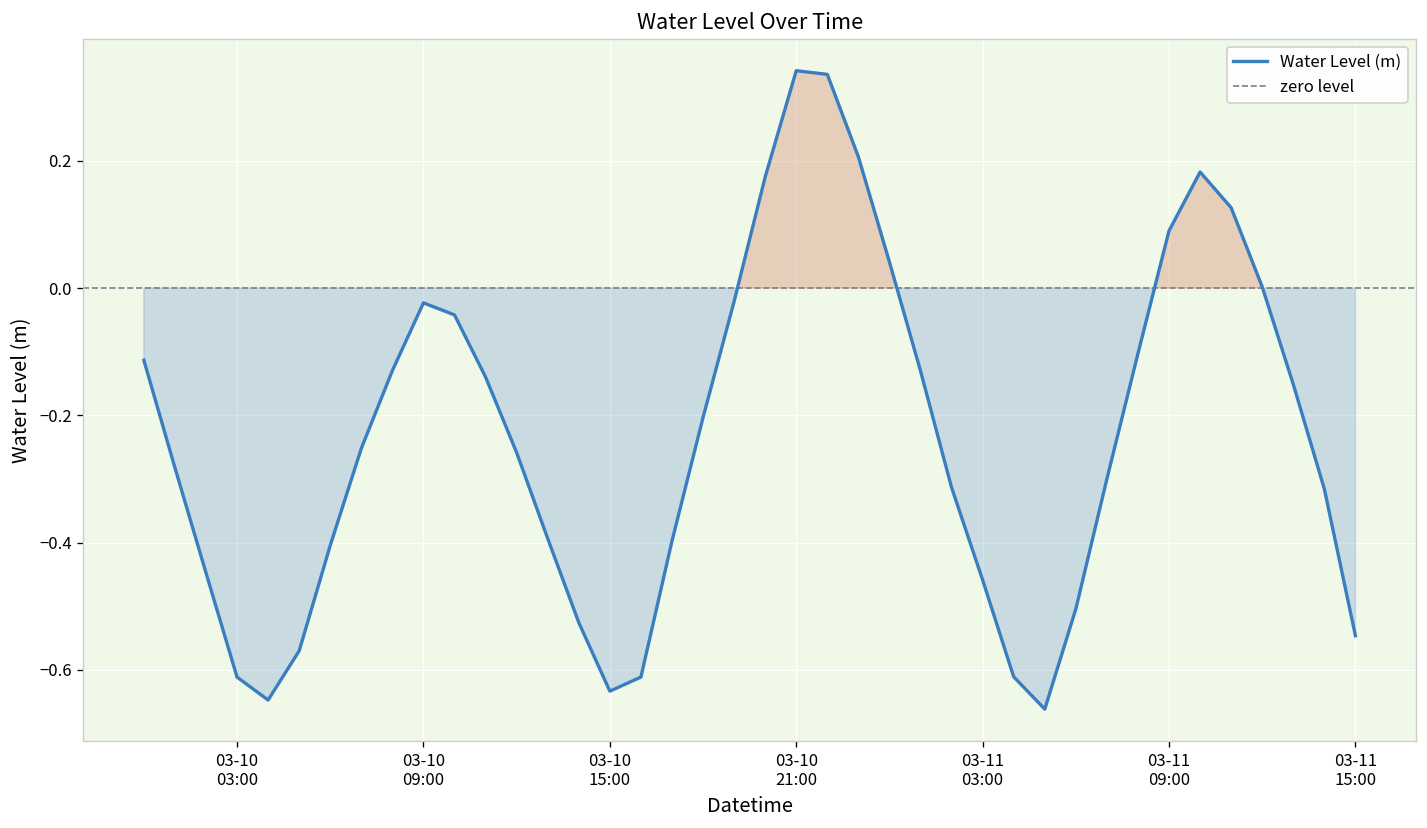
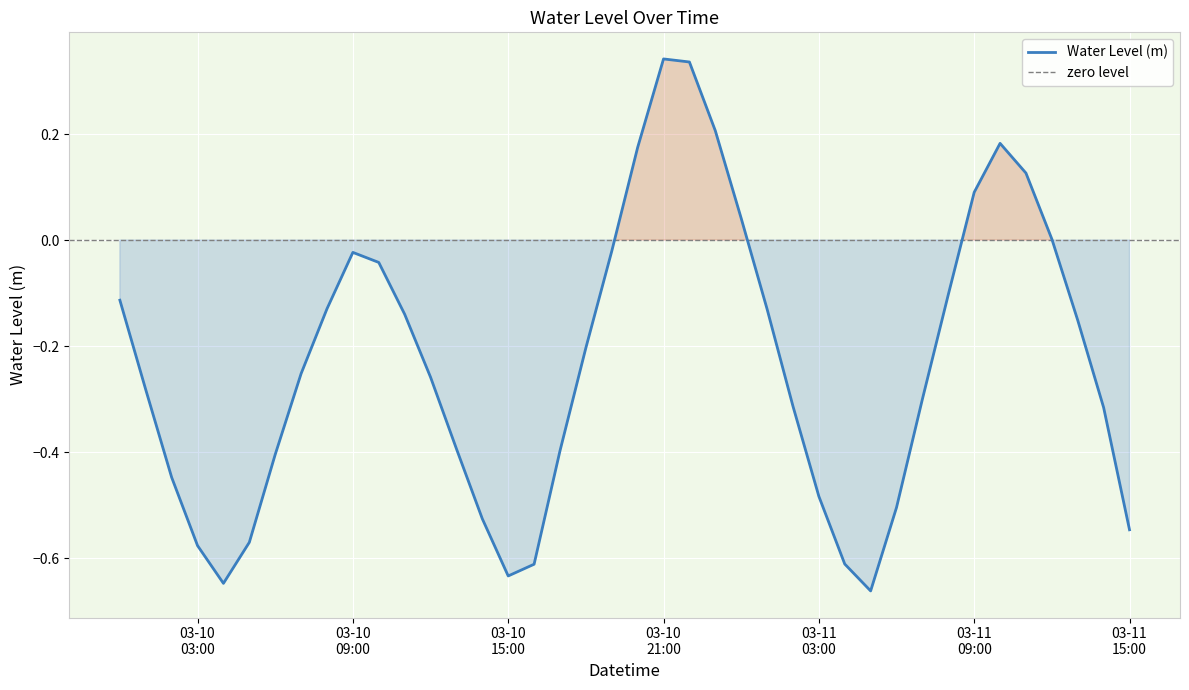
  {
-   "03-10 03:00": -0.61,
+   "03-10 03:00": -0.58,
    "03-10 09:00": -0.02,
    "03-10 15:00": -0.63,
    "03-10 21:00": 0.34,
-   "03-11 03:00": -0.46,
+   "03-11 03:00": -0.48,
    "03-11 09:00": 0.09,
    "03-11 15:00": -0.55
  }
